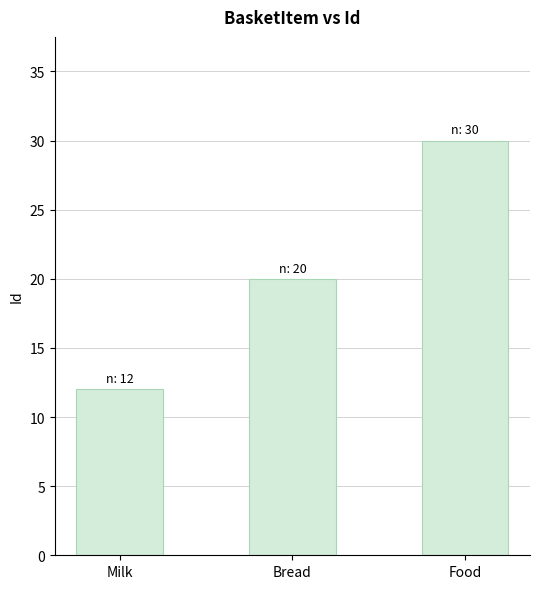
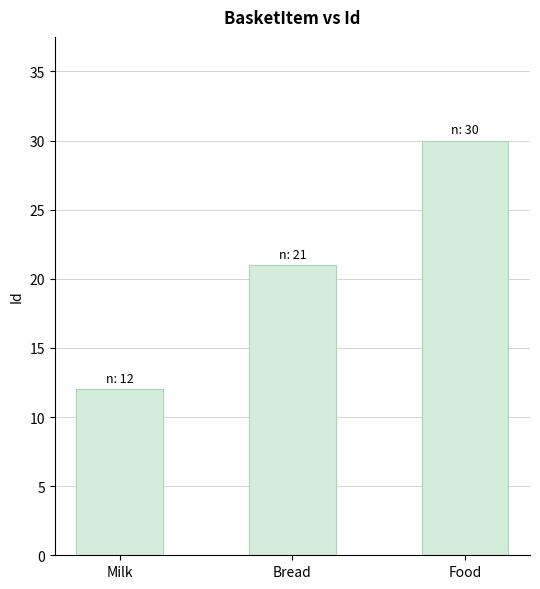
  {
    "Milk": 12,
-   "Bread": 20,
+   "Bread": 21,
    "Food": 30
  }
